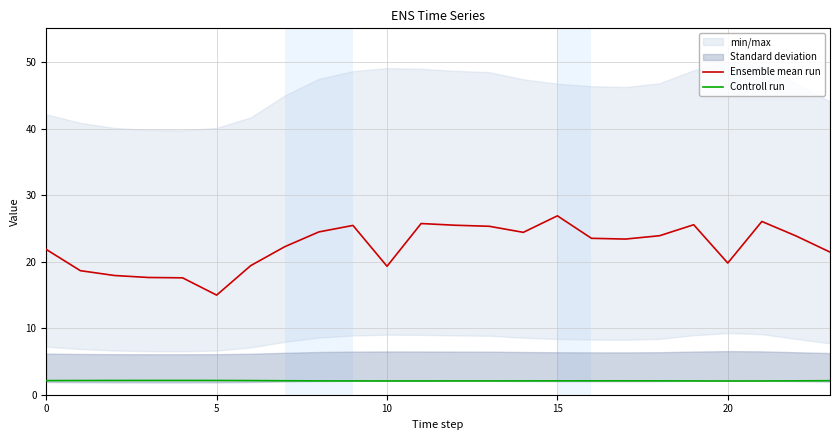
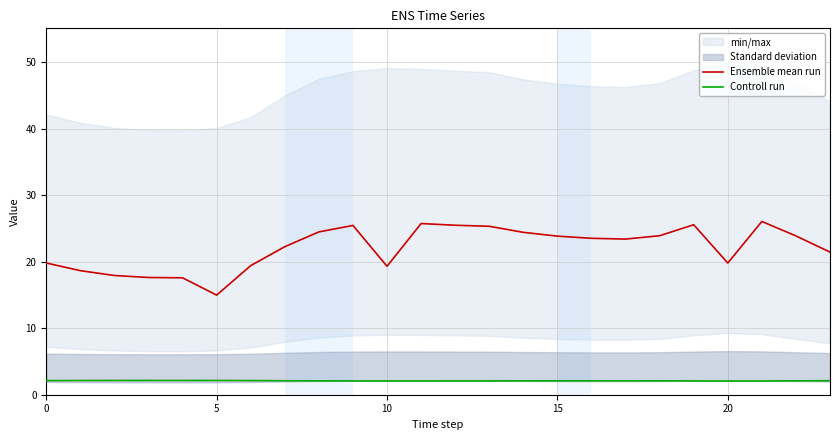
  {
    "Ensemble mean run": {
-     "0": 22,
+     "0": 20,
      "5": 15,
      "10": 19,
-     "15": 27,
+     "15": 24,
      "20": 20
    },
    "Controll run": {
      "0": 2,
      "5": 2,
      "10": 2,
      "15": 2,
      "20": 2
    }
  }
